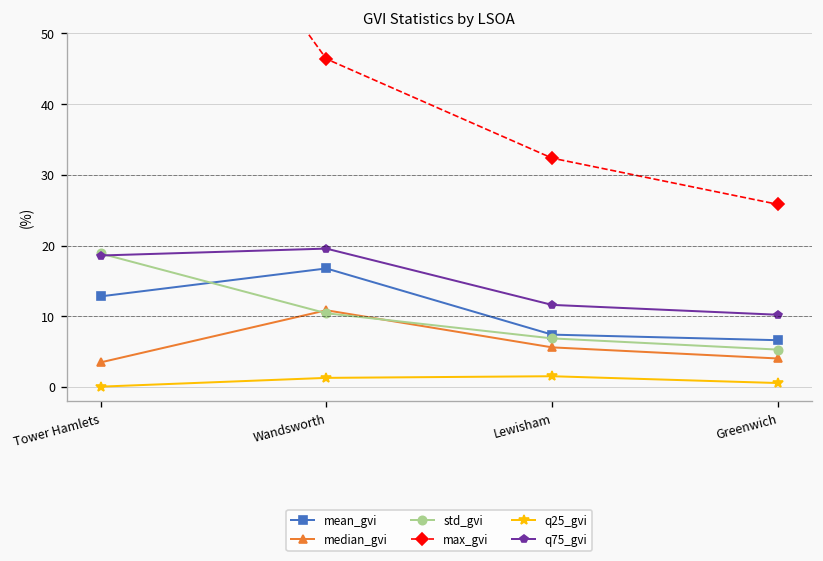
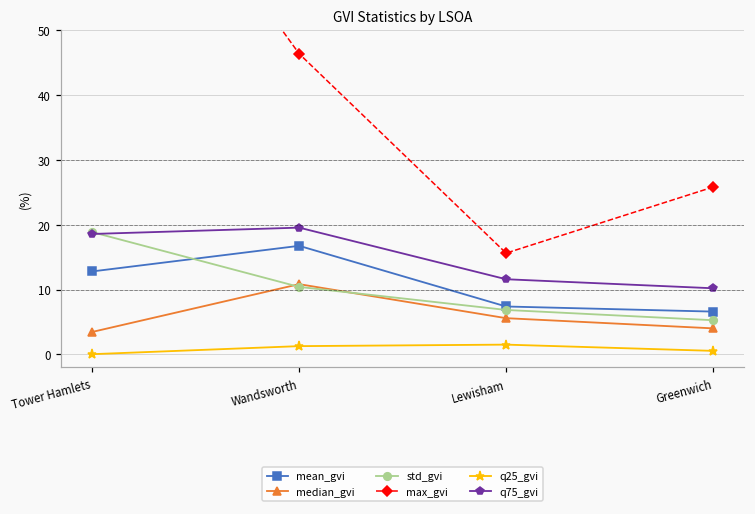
  {
    "mean_gvi": {
      "Tower Hamlets": 13,
      "Wandsworth": 17,
      "Lewisham": 7,
      "Greenwich": 7
    },
    "median_gvi": {
      "Tower Hamlets": 3,
      "Lewisham": 6,
      "Greenwich": 4
    },
    "std_gvi": {
      "Lewisham": 7,
      "Greenwich": 5
    },
    "max_gvi": {
      "Wandsworth": 46,
-     "Lewisham": 32,
+     "Lewisham": 16,
      "Greenwich": 26
    },
    "q25_gvi": {
      "Tower Hamlets": 0,
      "Wandsworth": 1,
      "Lewisham": 2,
      "Greenwich": 1
    },
    "q75_gvi": {
      "Wandsworth": 20,
      "Lewisham": 12,
      "Greenwich": 10
    }
  }
